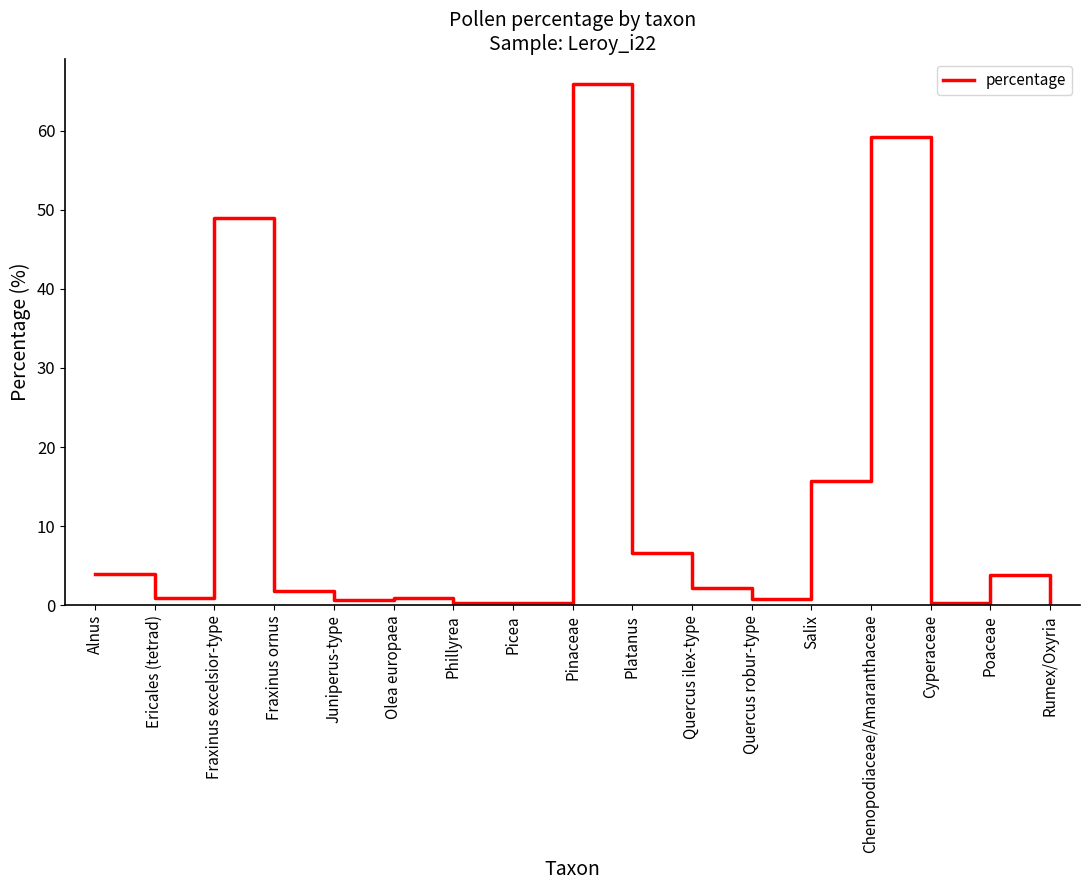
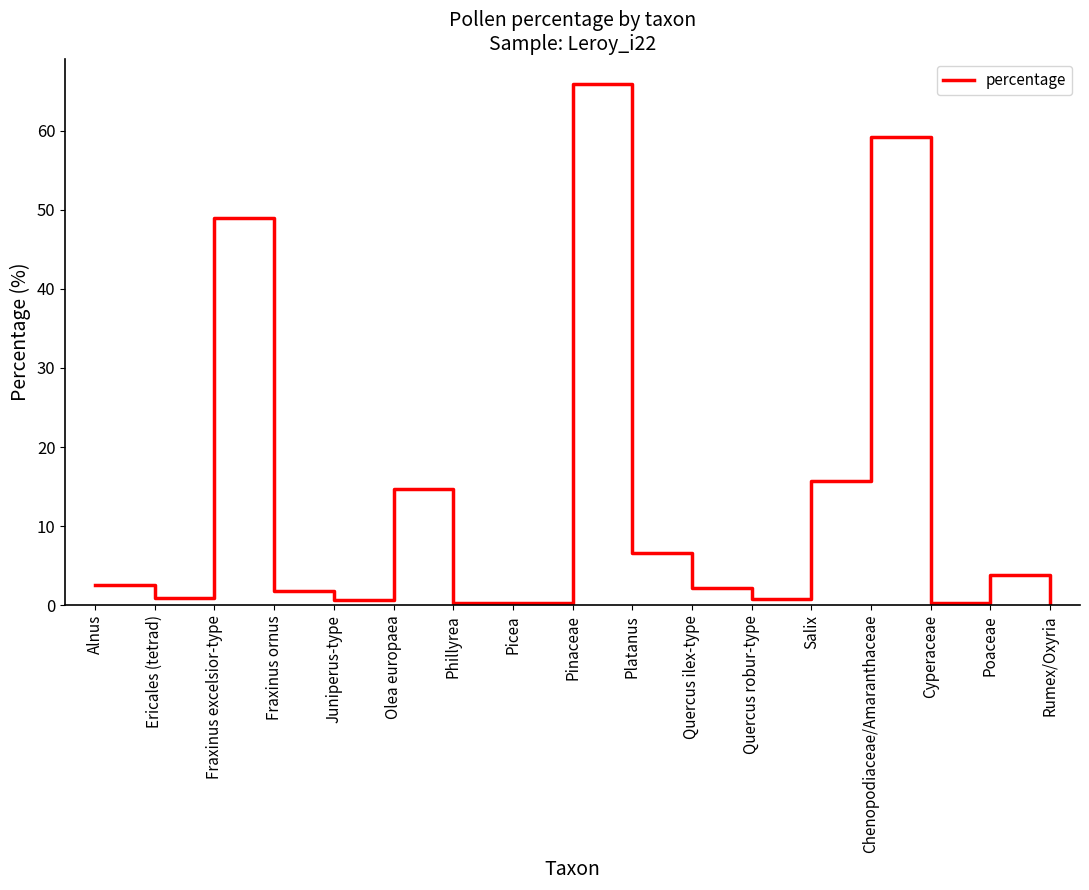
  {
-   "Alnus": 4,
+   "Alnus": 3,
    "Ericales (tetrad)": 1,
    "Fraxinus excelsior-type": 49,
    "Fraxinus ornus": 2,
    "Juniperus-type": 1,
-   "Olea europaea": 1,
+   "Olea europaea": 15,
    "Phillyrea": 0,
    "Picea": 0,
    "Pinaceae": 66,
    "Platanus": 7,
    "Quercus ilex-type": 2,
    "Quercus robur-type": 1,
    "Salix": 16,
    "Chenopodiaceae/Amaranthaceae": 59,
    "Cyperaceae": 0,
    "Poaceae": 4,
    "Rumex/Oxyria": 0
  }
